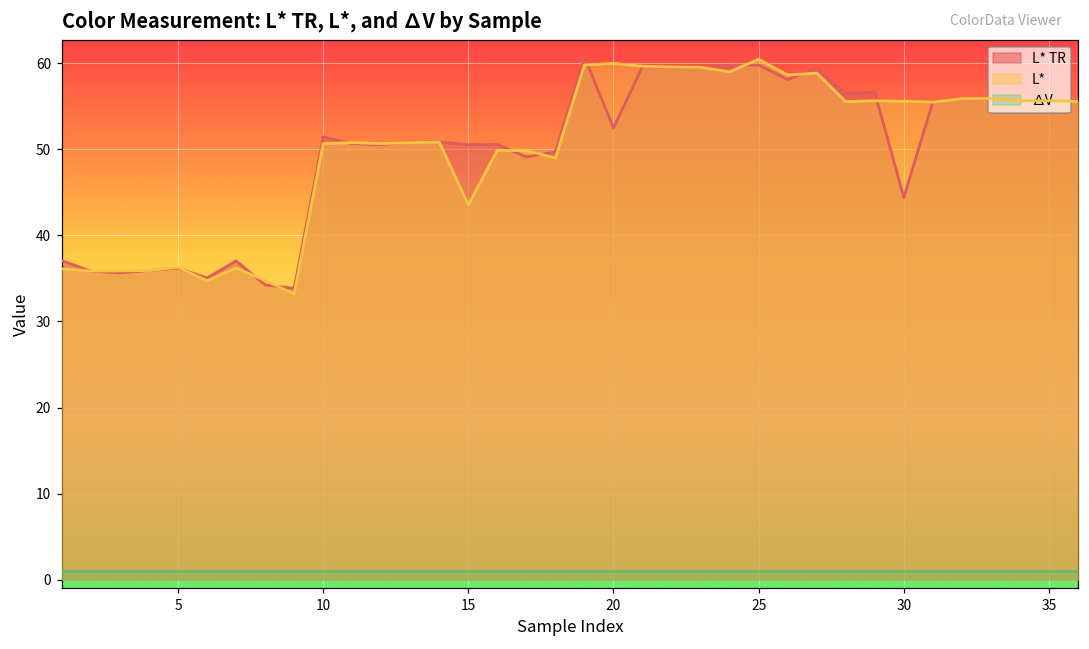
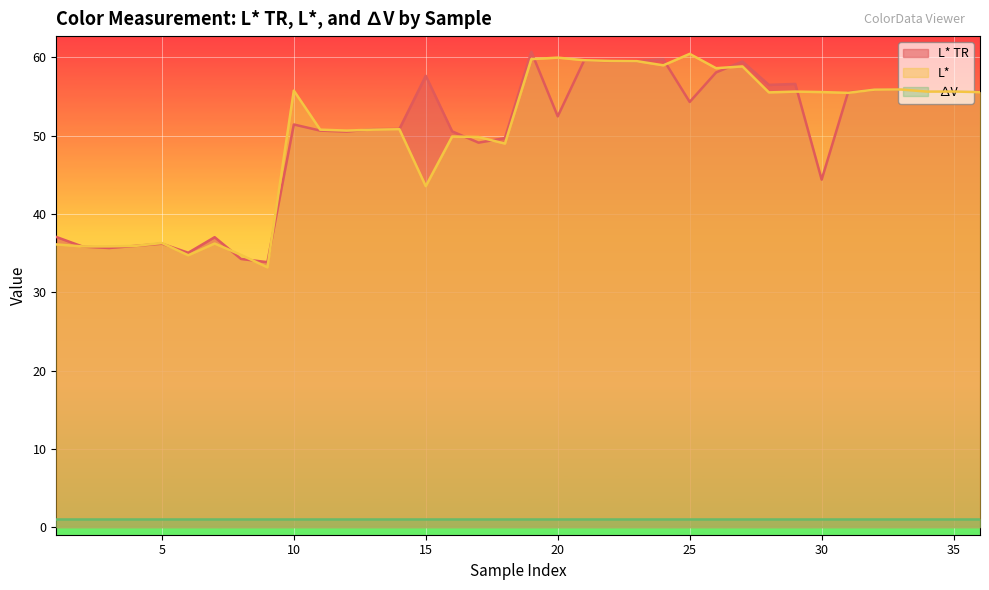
  {
    "L* TR": {
      "10": 51,
-     "15": 51,
+     "15": 58,
      "20": 52,
-     "25": 60,
+     "25": 54,
      "30": 44
    },
    "L*": {
-     "10": 51,
+     "10": 56,
      "15": 44,
      "20": 60,
      "25": 60,
      "30": 56
    },
    "∆V": {
      "5": 1,
      "10": 1,
      "15": 1,
      "20": 1,
      "25": 1,
      "30": 1,
      "35": 1
    }
  }
